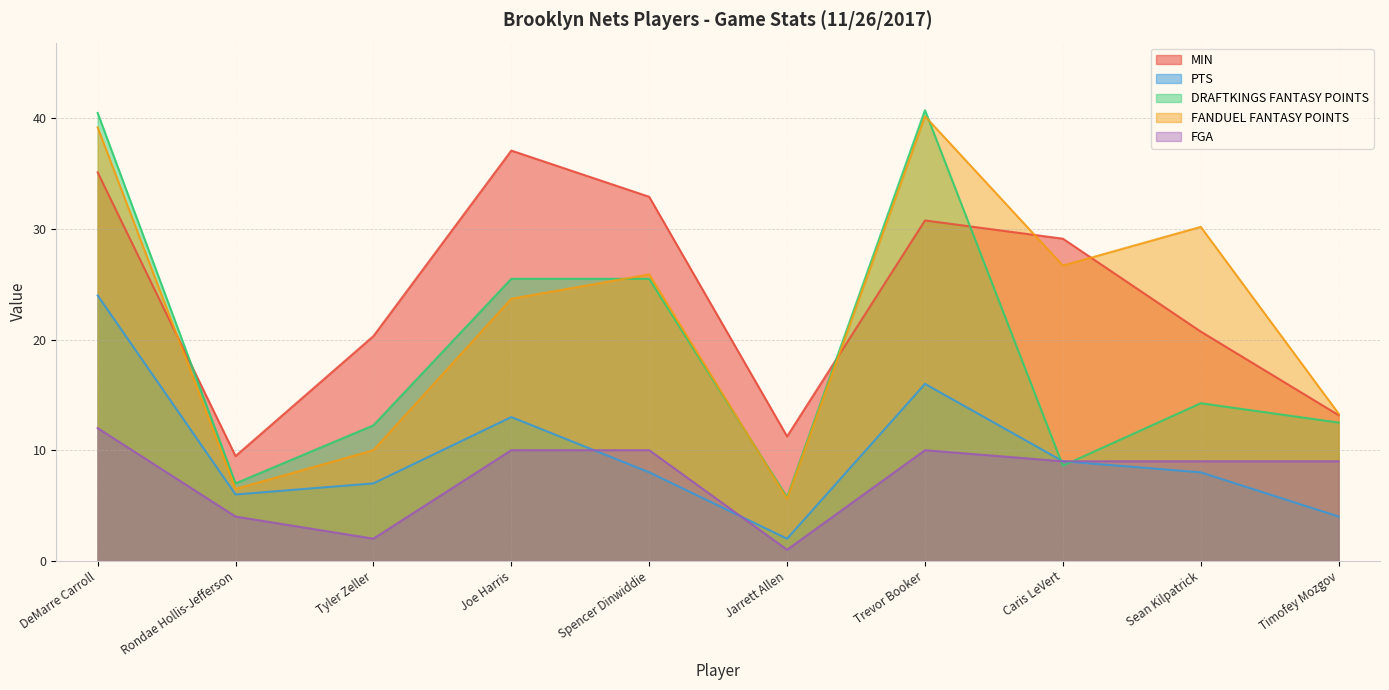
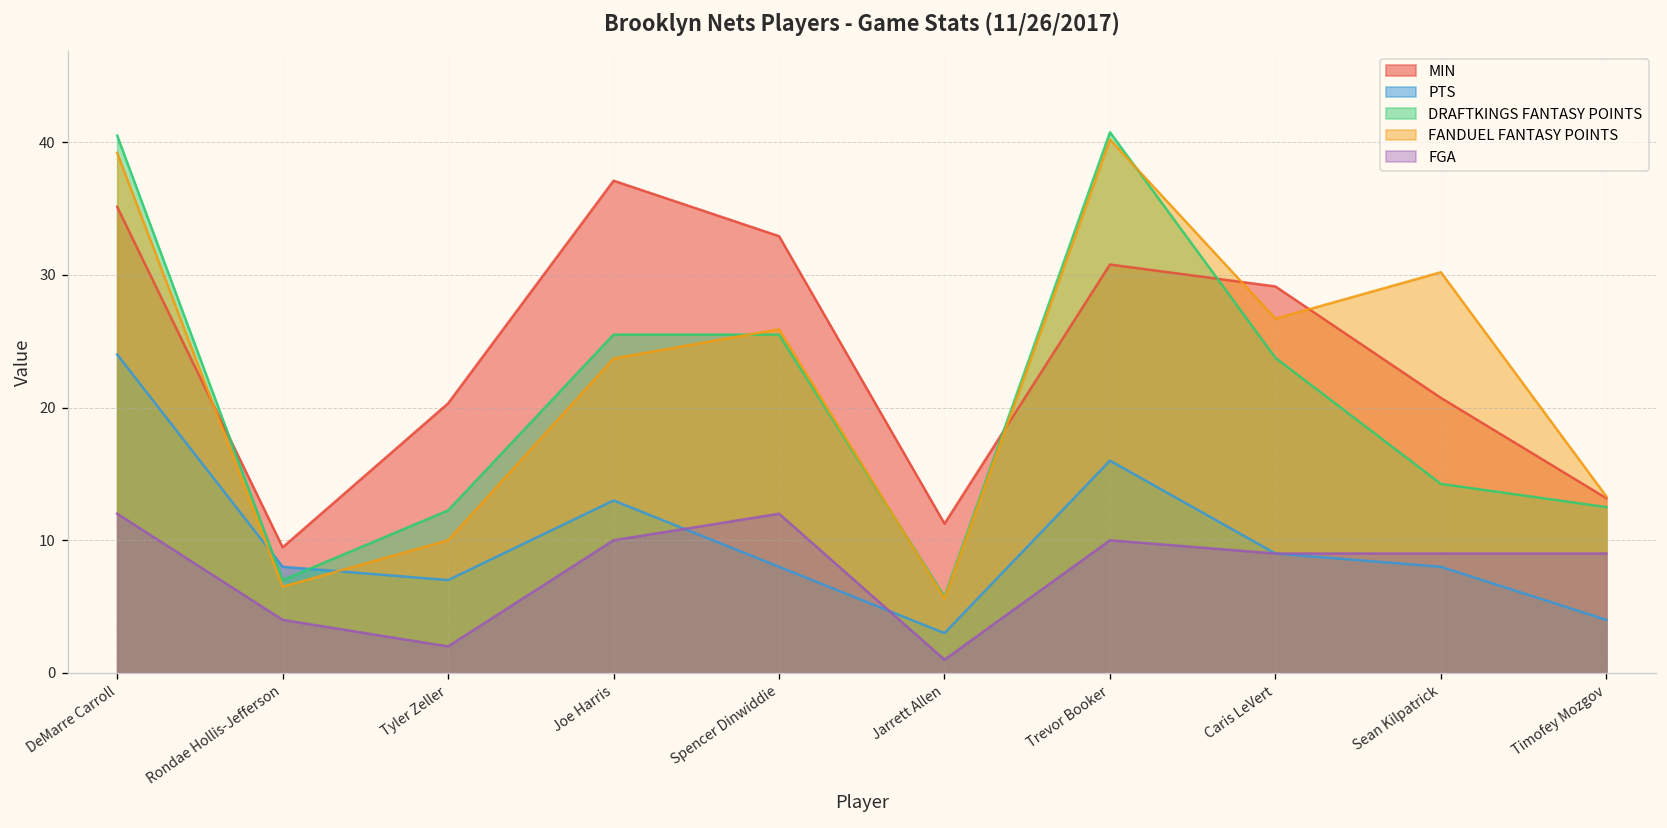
  {
    "MIN": {
      "DeMarre Carroll": 35.1,
      "Rondae Hollis-Jefferson": 9.5,
      "Tyler Zeller": 20.3,
      "Joe Harris": 37.1,
      "Spencer Dinwiddie": 32.9,
      "Jarrett Allen": 11.3,
      "Trevor Booker": 30.8,
      "Caris LeVert": 29.1,
      "Sean Kilpatrick": 20.7
    },
    "PTS": {
      "DeMarre Carroll": 24,
-     "Rondae Hollis-Jefferson": 6,
+     "Rondae Hollis-Jefferson": 8,
      "Tyler Zeller": 7,
      "Joe Harris": 13,
      "Spencer Dinwiddie": 8,
-     "Jarrett Allen": 2,
+     "Jarrett Allen": 3,
      "Trevor Booker": 16,
      "Sean Kilpatrick": 8,
      "Timofey Mozgov": 4
    },
    "DRAFTKINGS FANTASY POINTS": {
      "DeMarre Carroll": 40.5,
      "Rondae Hollis-Jefferson": 7.0,
      "Tyler Zeller": 12.3,
      "Joe Harris": 25.5,
      "Spencer Dinwiddie": 25.5,
      "Trevor Booker": 40.8,
-     "Caris LeVert": 8.6,
+     "Caris LeVert": 23.8,
      "Sean Kilpatrick": 14.3,
      "Timofey Mozgov": 12.5
    },
    "FANDUEL FANTASY POINTS": {
      "DeMarre Carroll": 39.2,
      "Rondae Hollis-Jefferson": 6.5,
      "Tyler Zeller": 10.0,
      "Joe Harris": 23.7,
      "Spencer Dinwiddie": 25.9,
      "Trevor Booker": 40.2,
      "Caris LeVert": 26.7,
      "Sean Kilpatrick": 30.2
    },
    "FGA": {
      "DeMarre Carroll": 12,
      "Rondae Hollis-Jefferson": 4,
      "Tyler Zeller": 2,
      "Joe Harris": 10,
-     "Spencer Dinwiddie": 10,
+     "Spencer Dinwiddie": 12,
      "Jarrett Allen": 1,
      "Trevor Booker": 10,
      "Sean Kilpatrick": 9,
      "Timofey Mozgov": 9
    }
  }
